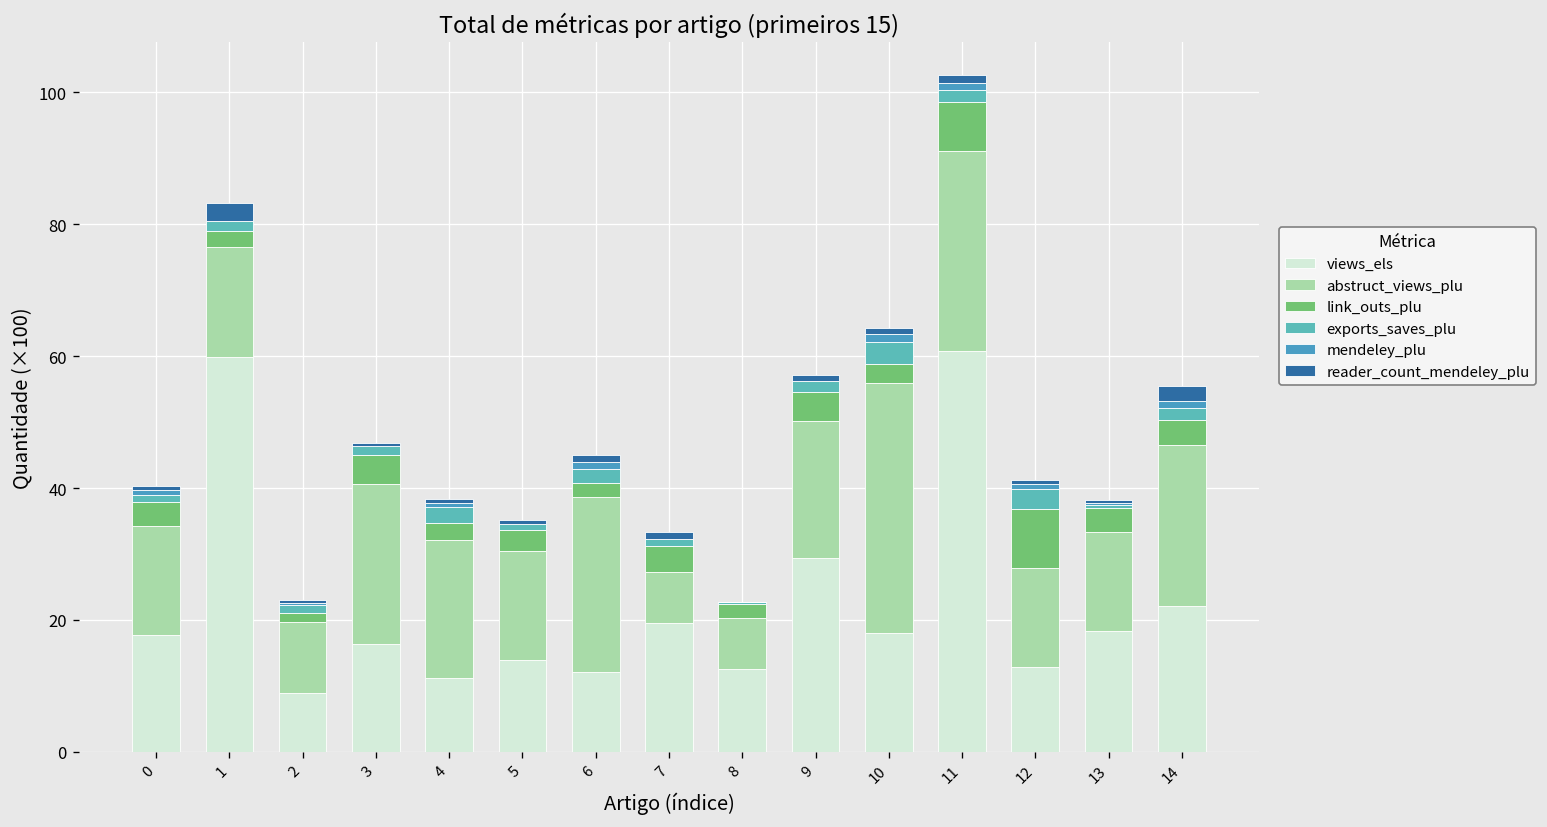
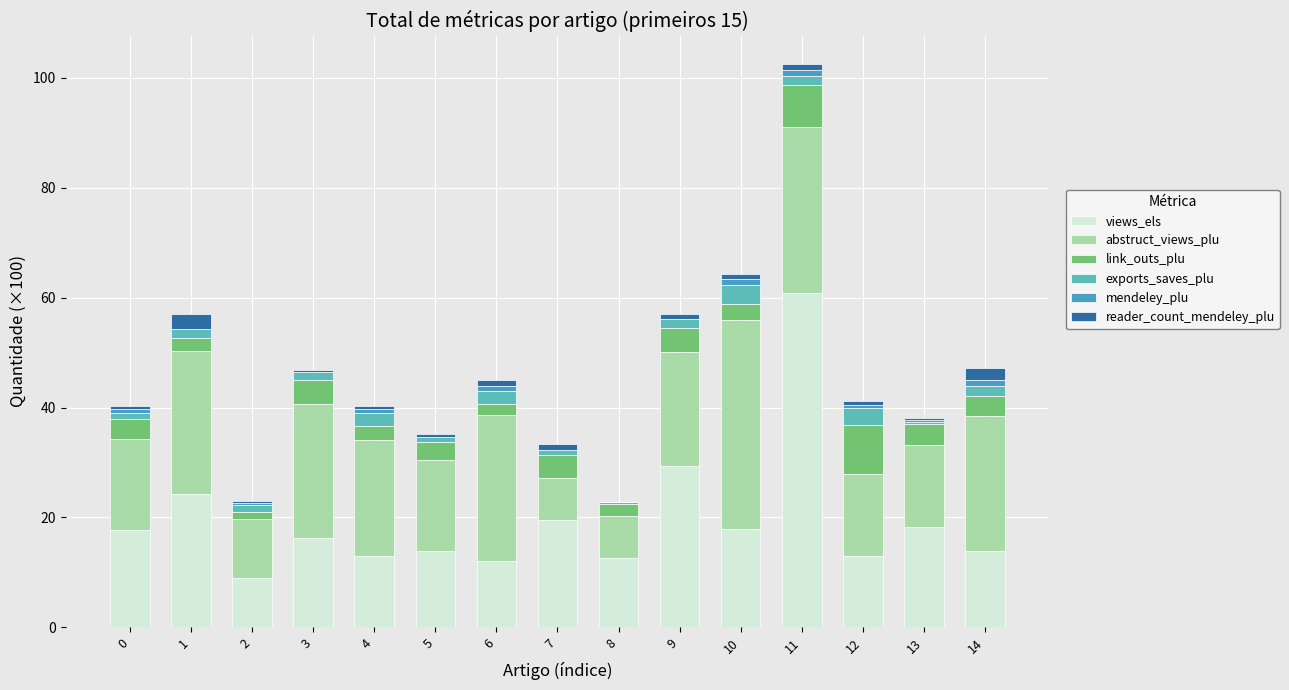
  {
    "views_els": {
      "0": 18,
-     "1": 60,
+     "1": 24,
      "2": 9,
      "3": 16,
-     "4": 11,
+     "4": 13,
      "5": 14,
      "6": 12,
      "7": 19,
      "8": 13,
      "9": 29,
      "10": 18,
      "11": 61,
      "12": 13,
      "13": 18,
-     "14": 22
+     "14": 14
    },
    "abstruct_views_plu": {
      "0": 17,
-     "1": 17,
+     "1": 26,
      "2": 11,
      "3": 24,
      "4": 21,
      "5": 17,
      "6": 27,
      "7": 8,
      "8": 8,
      "9": 21,
      "10": 38,
      "11": 30,
      "12": 15,
      "13": 15,
      "14": 24
    },
    "link_outs_plu": {
      "0": 4,
      "1": 2,
      "2": 1,
      "3": 4,
      "4": 2,
      "5": 3,
      "6": 2,
      "7": 4,
      "8": 2,
      "9": 4,
      "10": 3,
      "11": 8,
      "12": 9,
      "13": 4,
      "14": 4
    },
    "reader_count_mendeley_plu": {
      "0": 1,
      "1": 3,
      "4": 1,
      "5": 1,
      "6": 1,
      "7": 1,
      "8": 0,
      "9": 1,
      "10": 1,
      "11": 1,
      "12": 1,
      "14": 2
    }
  }
